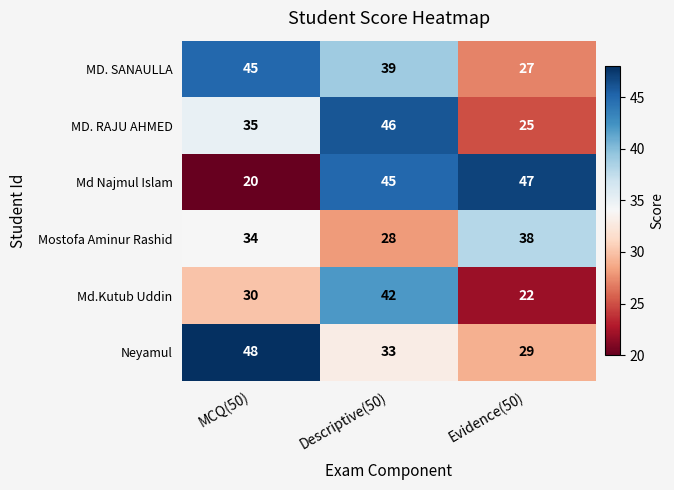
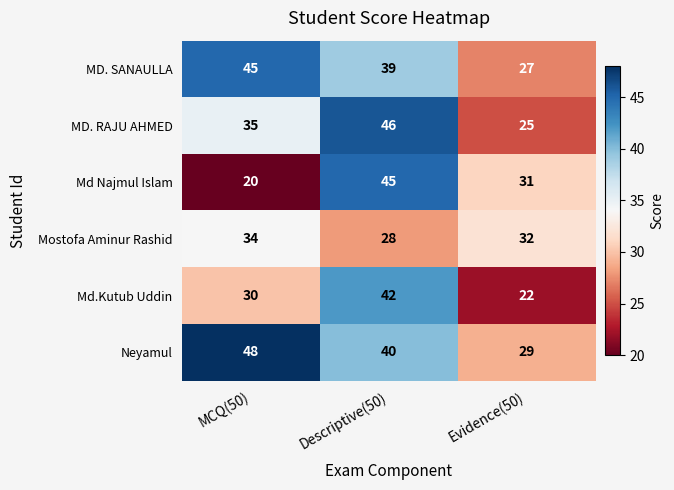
  {
    "MD. SANAULLA": {
      "MCQ(50)": 45,
      "Descriptive(50)": 39,
      "Evidence(50)": 27
    },
    "MD. RAJU AHMED": {
      "MCQ(50)": 35,
      "Descriptive(50)": 46,
      "Evidence(50)": 25
    },
    "Md Najmul Islam": {
      "MCQ(50)": 20,
      "Descriptive(50)": 45,
-     "Evidence(50)": 47
+     "Evidence(50)": 31
    },
    "Mostofa Aminur Rashid": {
      "MCQ(50)": 34,
      "Descriptive(50)": 28,
-     "Evidence(50)": 38
+     "Evidence(50)": 32
    },
    "Md.Kutub Uddin": {
      "MCQ(50)": 30,
      "Descriptive(50)": 42,
      "Evidence(50)": 22
    },
    "Neyamul": {
      "MCQ(50)": 48,
-     "Descriptive(50)": 33,
+     "Descriptive(50)": 40,
      "Evidence(50)": 29
    }
  }
